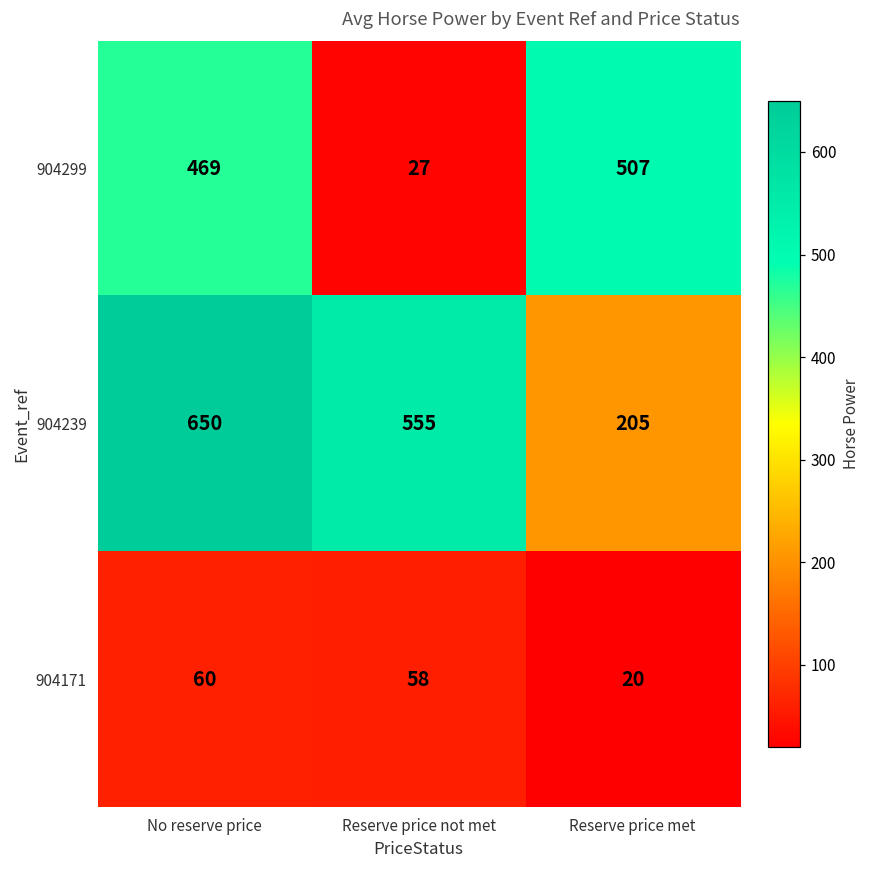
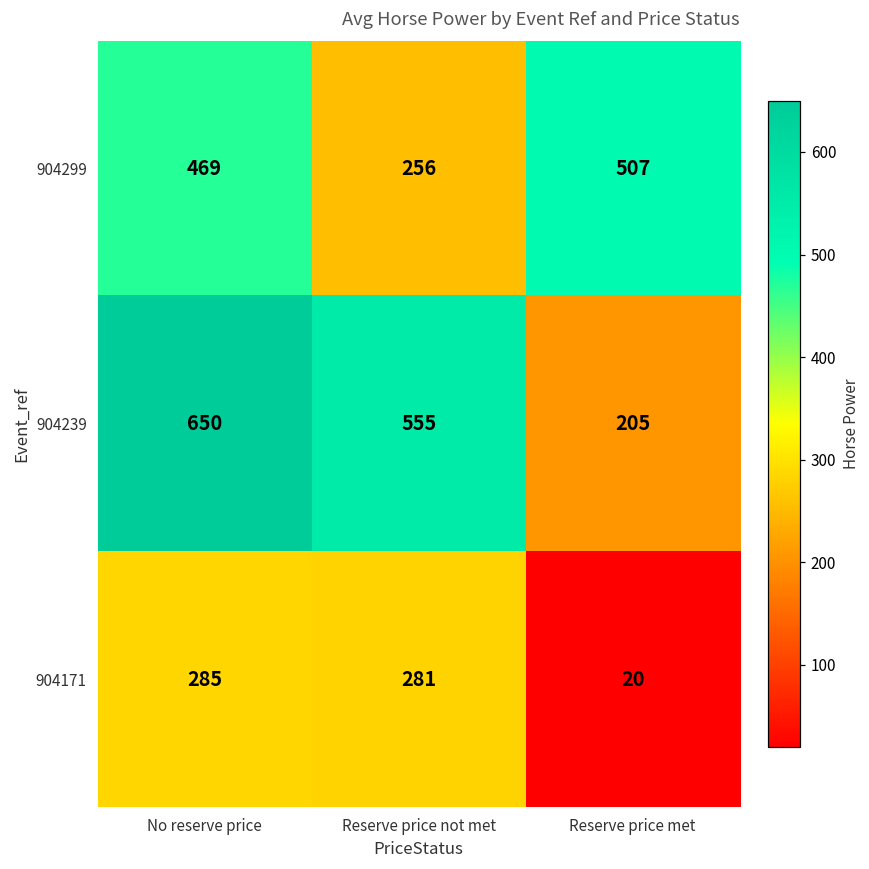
  {
    "904299": {
      "No reserve price": 469,
-     "Reserve price not met": 27,
+     "Reserve price not met": 256,
      "Reserve price met": 507
    },
    "904239": {
      "No reserve price": 650,
      "Reserve price not met": 555,
      "Reserve price met": 205
    },
    "904171": {
-     "No reserve price": 60,
-     "Reserve price not met": 58,
+     "No reserve price": 285,
+     "Reserve price not met": 281,
      "Reserve price met": 20
    }
  }
